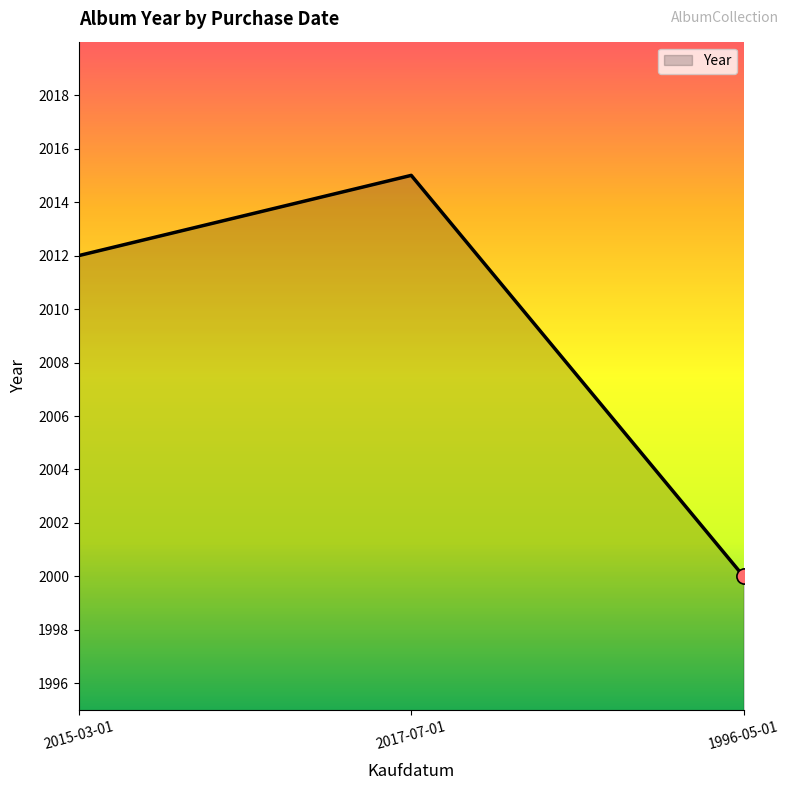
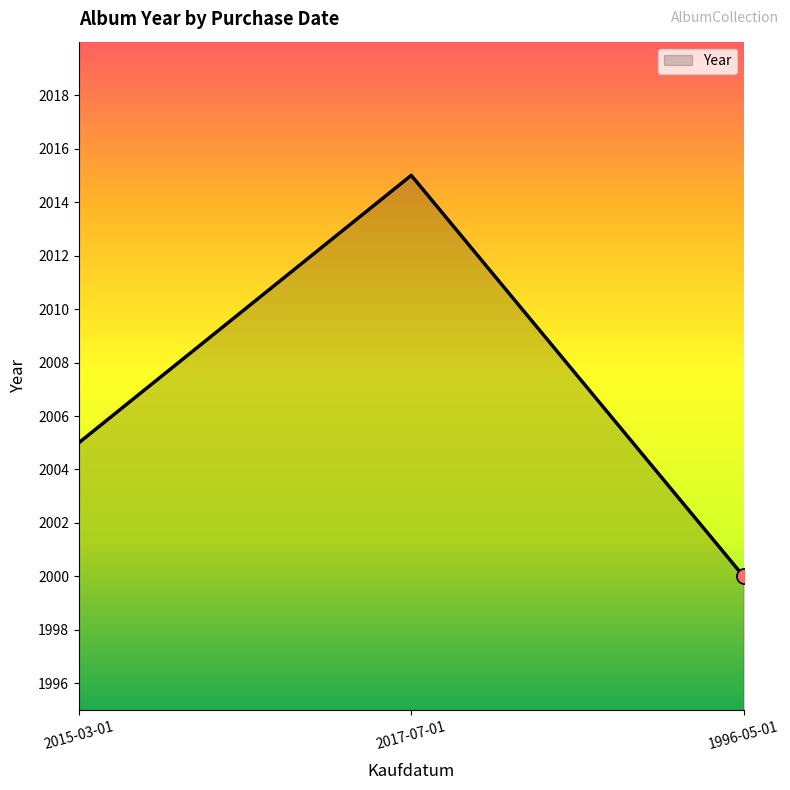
  {
    "Year": {
-     "2015-03-01": 2012,
+     "2015-03-01": 2005,
      "2017-07-01": 2015
    }
  }
